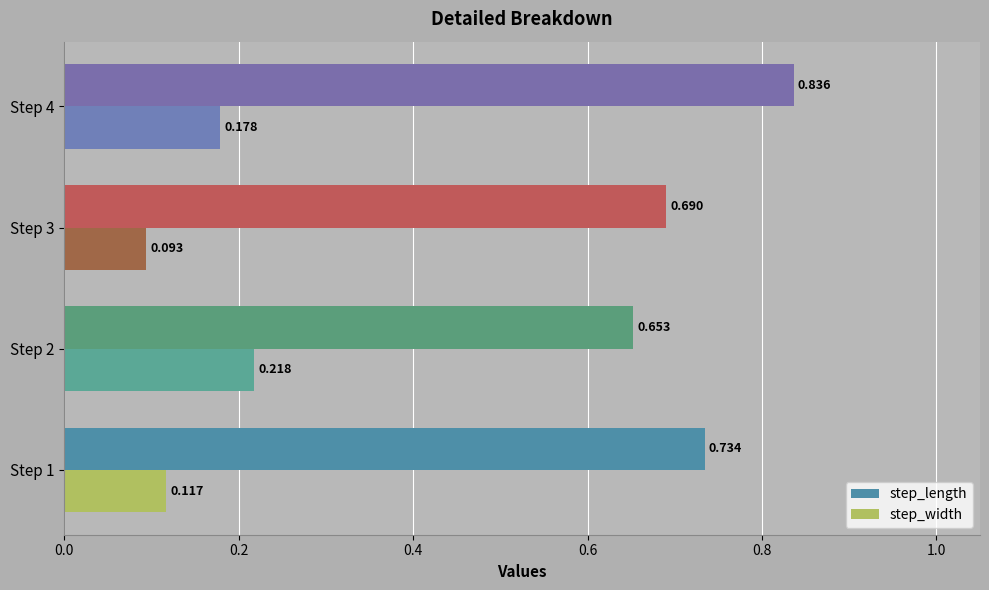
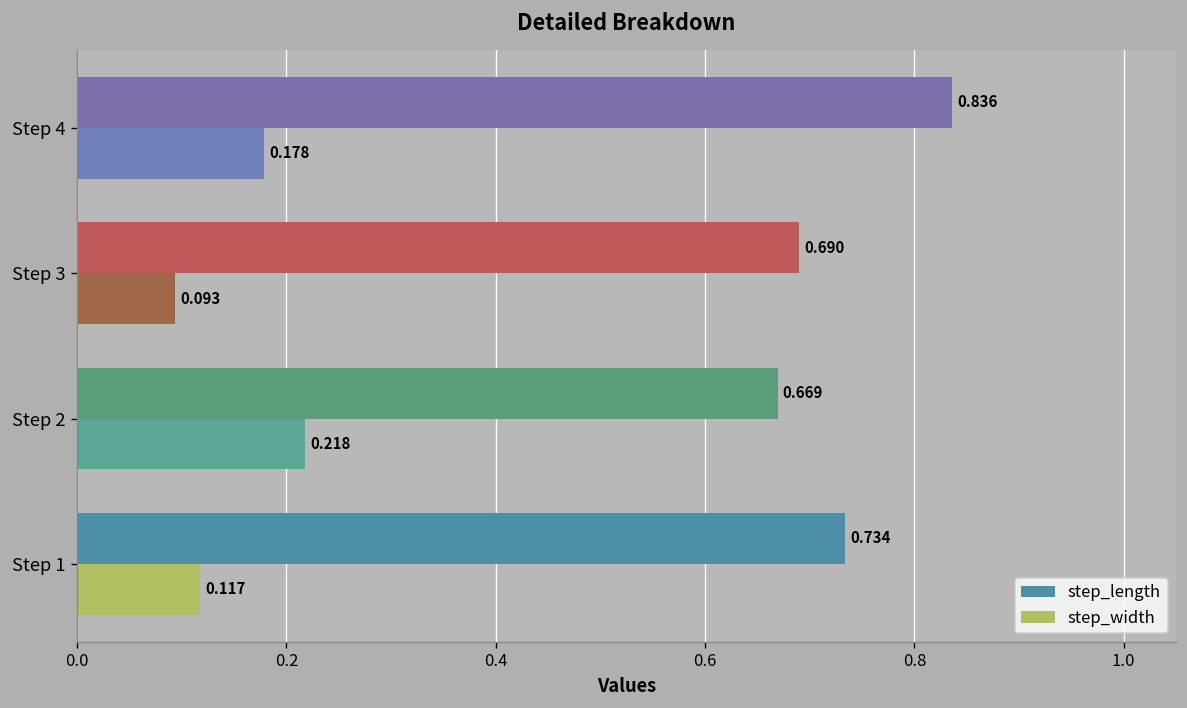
  {
    "step_length": {
      "Step 4": 0.836,
      "Step 3": 0.690,
-     "Step 2": 0.653,
+     "Step 2": 0.669,
      "Step 1": 0.734
    },
    "step_width": {
      "Step 4": 0.178,
      "Step 3": 0.093,
      "Step 2": 0.218,
      "Step 1": 0.117
    }
  }
